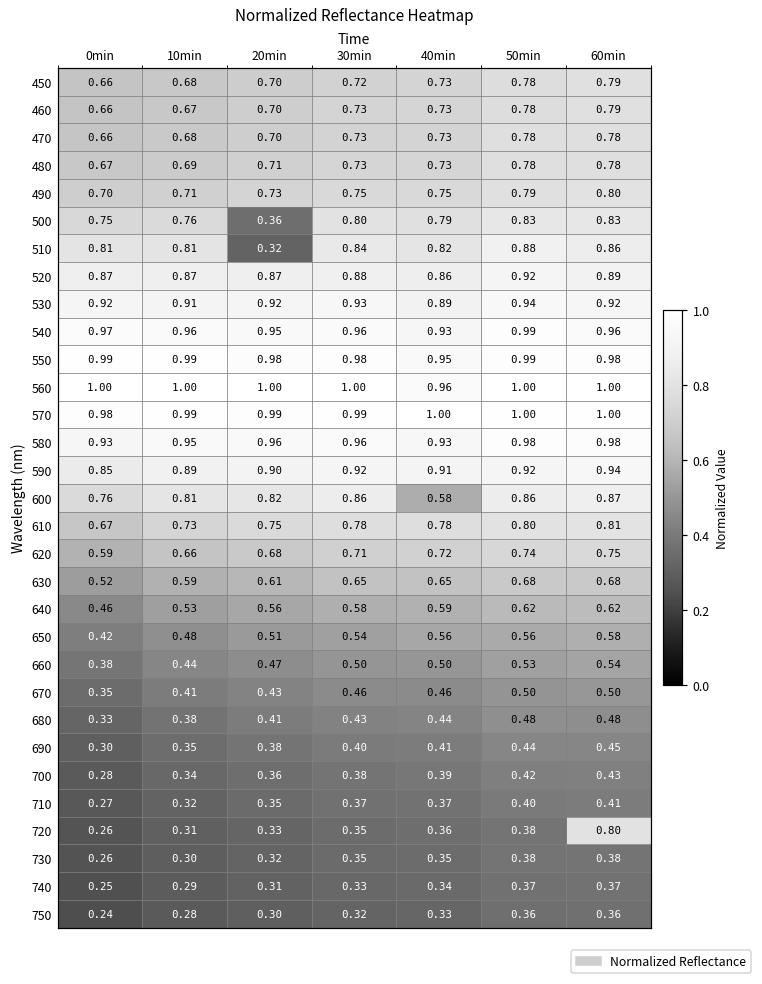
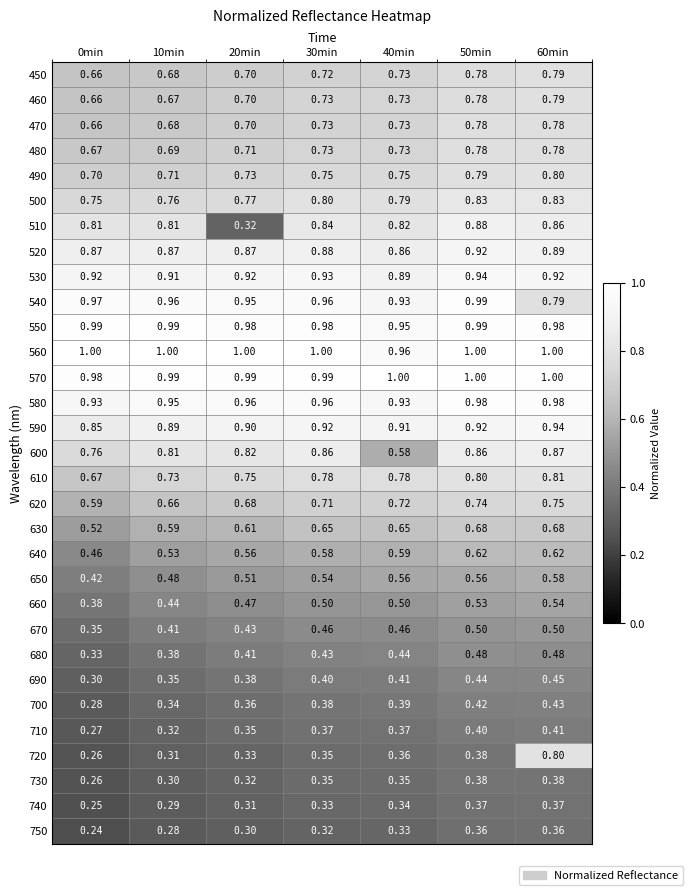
  {
    "500": {
      "0min": 0.75,
      "10min": 0.76,
-     "20min": 0.36,
+     "20min": 0.77,
      "30min": 0.80,
      "40min": 0.79,
      "50min": 0.83,
      "60min": 0.83
    },
    "540": {
      "0min": 0.97,
      "10min": 0.96,
      "20min": 0.95,
      "30min": 0.96,
      "40min": 0.93,
      "50min": 0.99,
-     "60min": 0.96
+     "60min": 0.79
    }
  }
